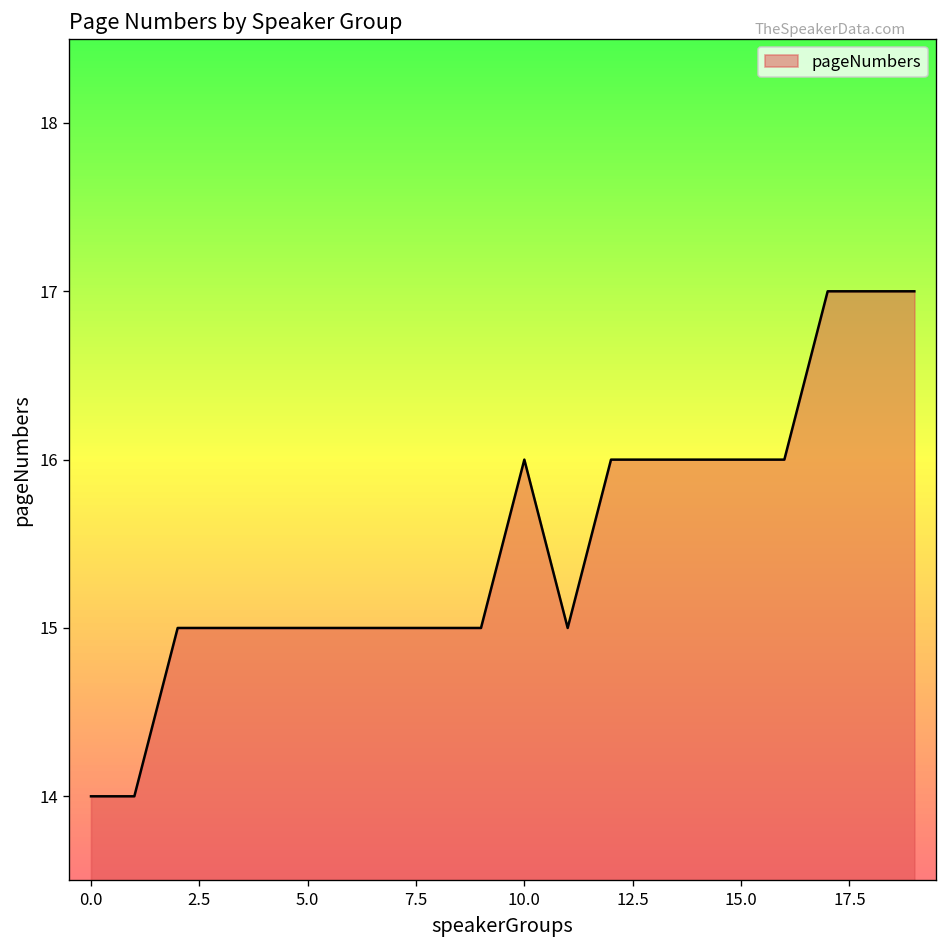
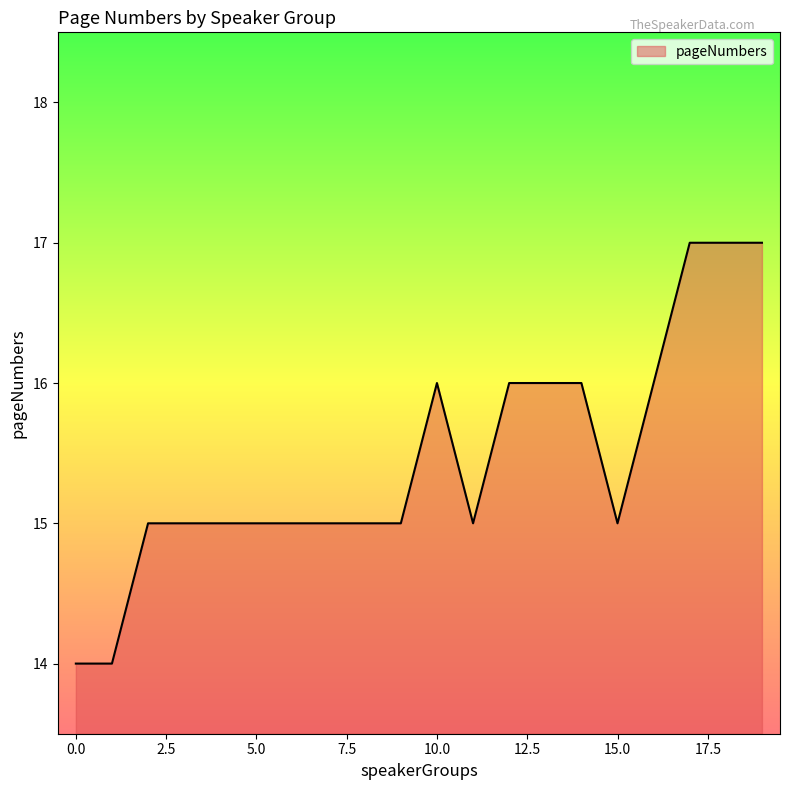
  {
    "0.0": 14,
    "5.0": 15,
    "10.0": 16,
-   "15.0": 16
+   "15.0": 15
  }
